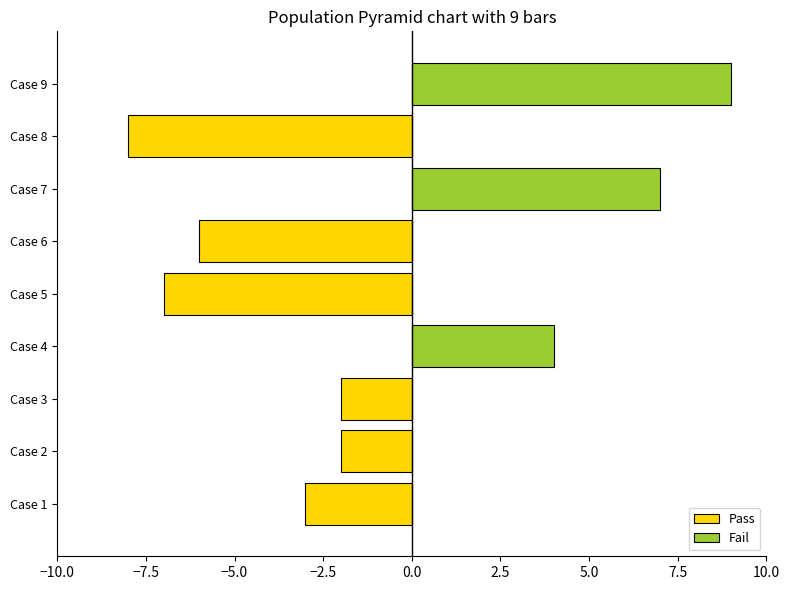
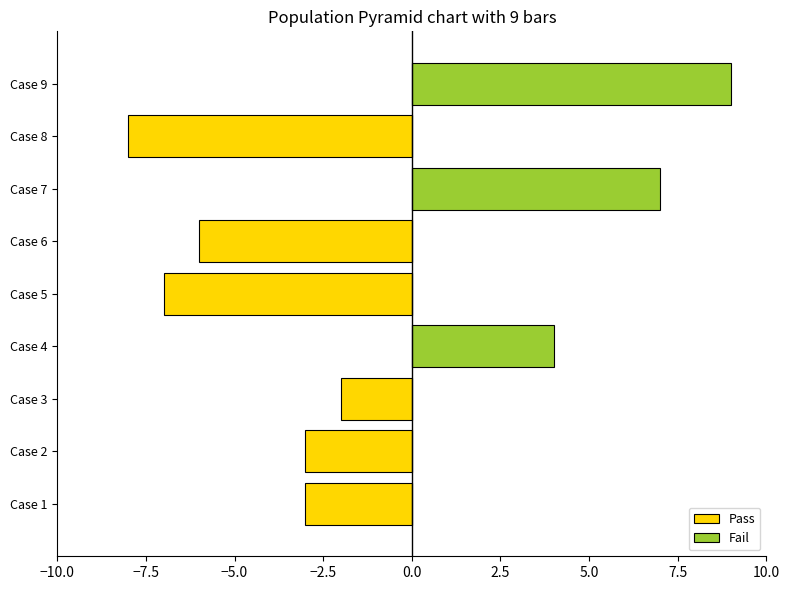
  {
    "Pass": {
      "Case 9": 0.0,
      "Case 8": -8.0,
      "Case 7": 0.0,
      "Case 6": -6.0,
      "Case 5": -7.0,
      "Case 4": 0.0,
      "Case 3": -2.0,
-     "Case 2": -2.0,
+     "Case 2": -3.0,
      "Case 1": -3.0
    },
    "Fail": {
      "Case 9": 9.0,
      "Case 8": 0.0,
      "Case 7": 7.0,
      "Case 6": 0.0,
      "Case 5": 0.0,
      "Case 4": 4.0,
      "Case 3": 0.0,
      "Case 2": 0.0,
      "Case 1": 0.0
    }
  }
